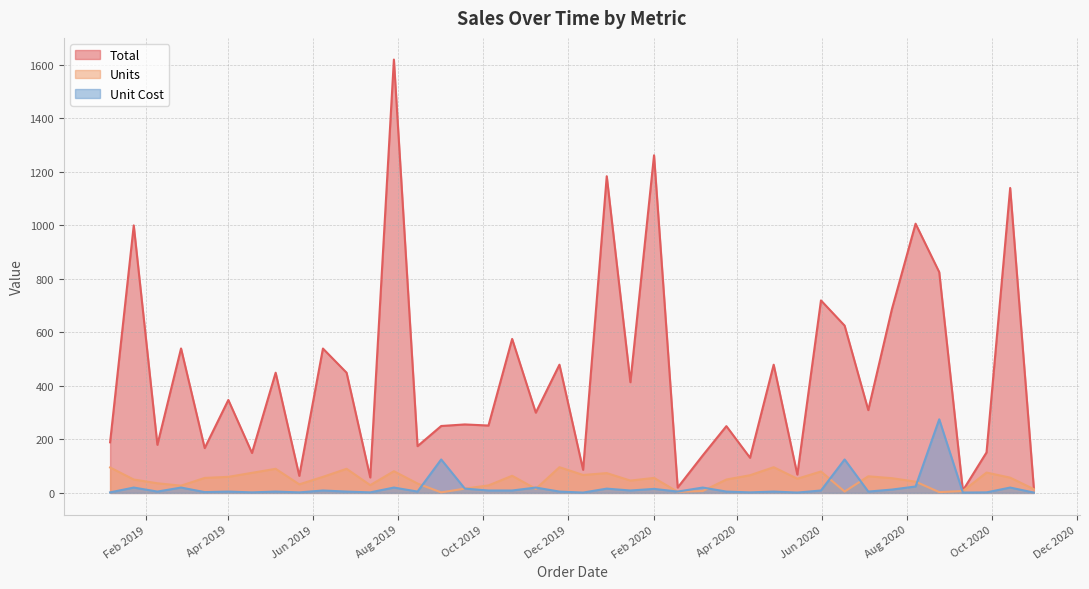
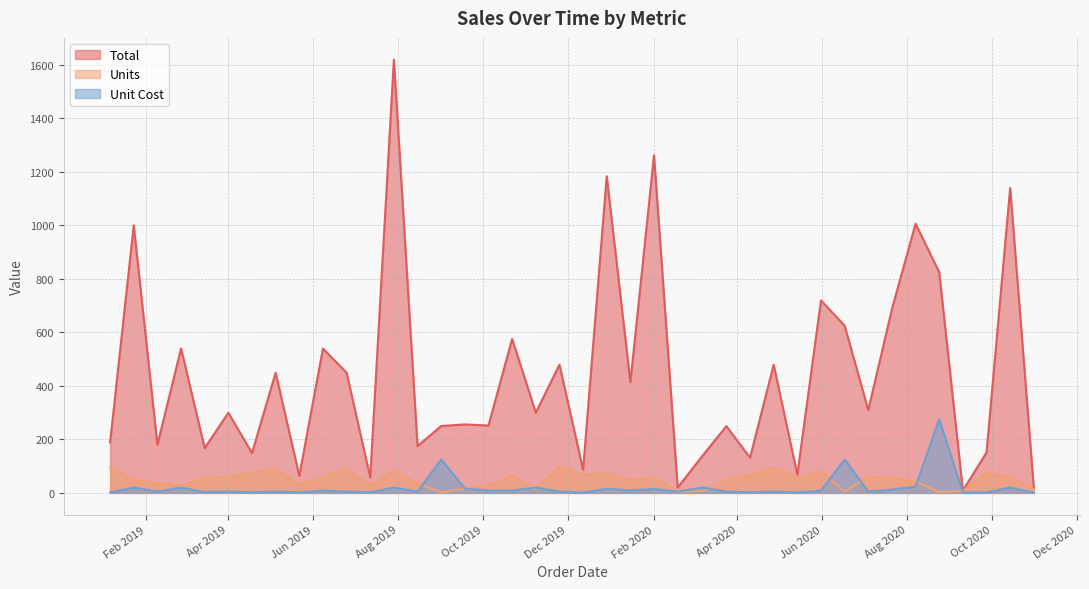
  {
    "Total": {
-     "Apr 2019": 350,
+     "Apr 2019": 300,
      "Feb 2020": 1260
    },
    "Units": {
      "Apr 2019": 60,
      "Feb 2020": 60
    },
    "Unit Cost": {
      "Apr 2019": 0,
      "Feb 2020": 20
    }
  }
